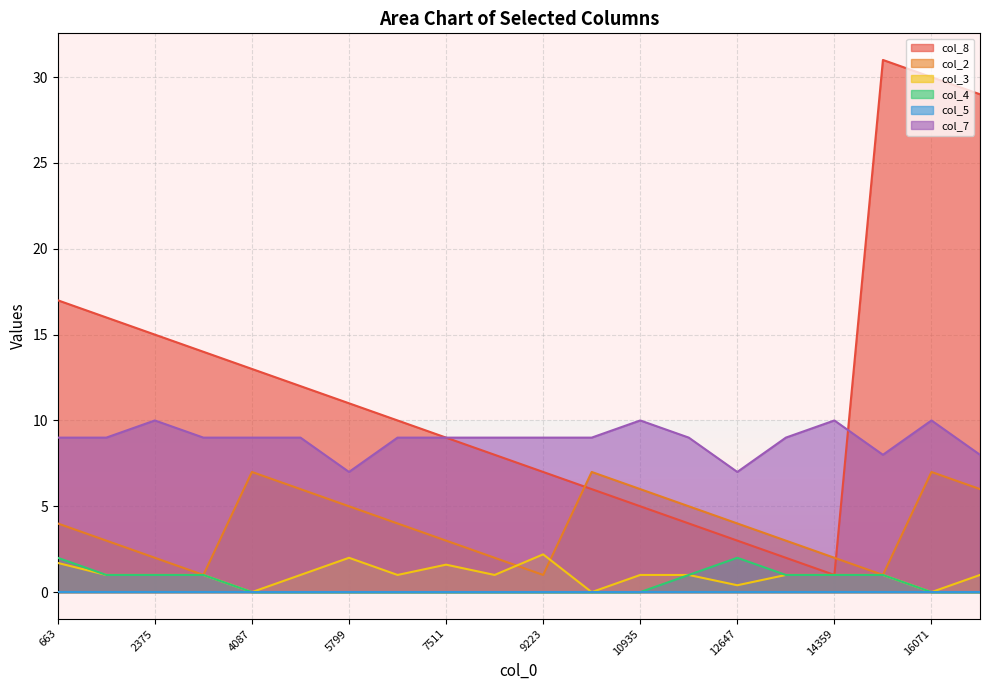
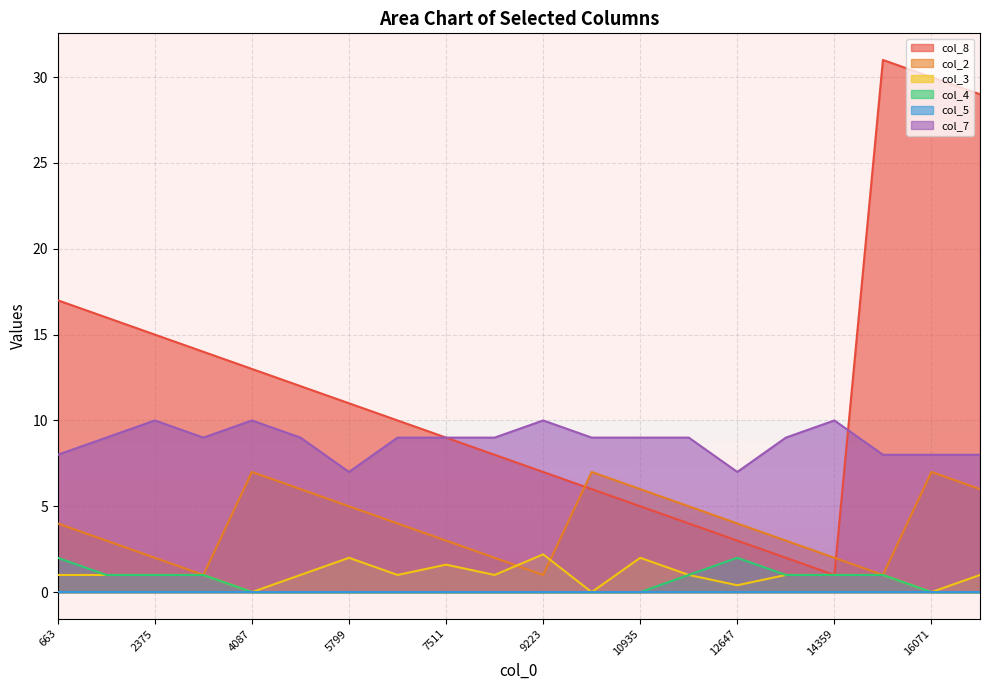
  {
    "col_3": {
-     "663": 1.7,
+     "663": 1.0,
      "5799": 2.0,
      "7511": 1.6,
      "9223": 2.2,
-     "10935": 1,
+     "10935": 2,
      "12647": 0.4
    },
    "col_4": {
      "663": 2.0,
      "12647": 2.0
    },
    "col_5": {
      "663": 0.0,
      "2375": 0.0,
      "12647": 0.0,
      "14359": 0.0
    },
    "col_7": {
-     "663": 9,
+     "663": 8,
      "2375": 10,
-     "4087": 9,
+     "4087": 10,
      "5799": 7,
-     "9223": 9,
-     "10935": 10,
+     "9223": 10,
+     "10935": 9,
      "12647": 7,
      "14359": 10,
-     "16071": 10
+     "16071": 8
    }
  }
